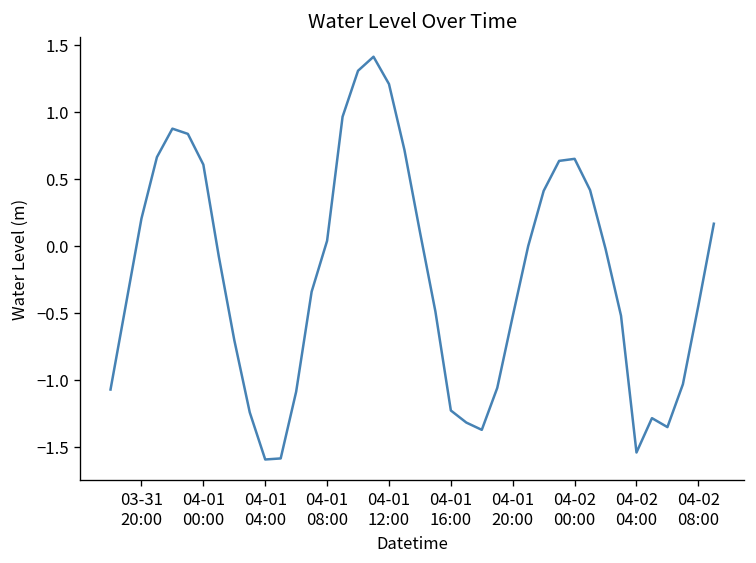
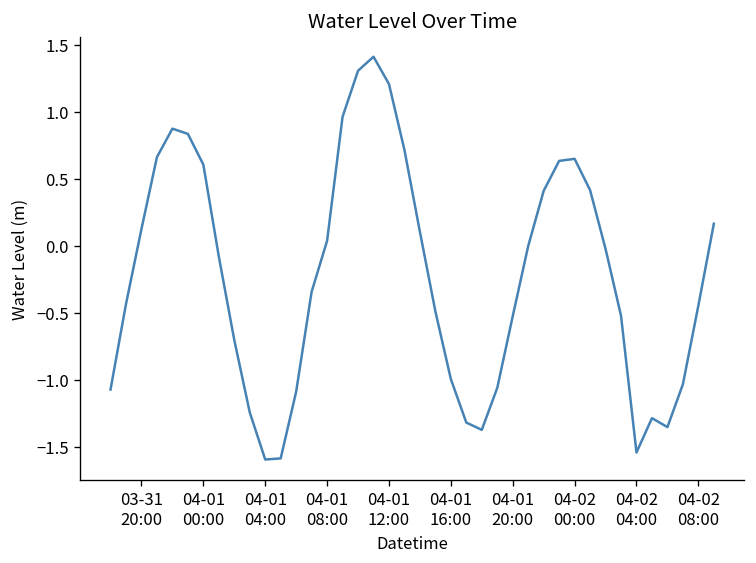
  {
-   "03-31 20:00": 0.20,
+   "03-31 20:00": 0.13,
    "04-01 00:00": 0.61,
    "04-01 04:00": -1.59,
    "04-01 08:00": 0.04,
    "04-01 12:00": 1.21,
-   "04-01 16:00": -1.23,
+   "04-01 16:00": -0.99,
    "04-01 20:00": -0.53,
    "04-02 00:00": 0.65,
    "04-02 04:00": -1.54,
    "04-02 08:00": -0.45
  }
